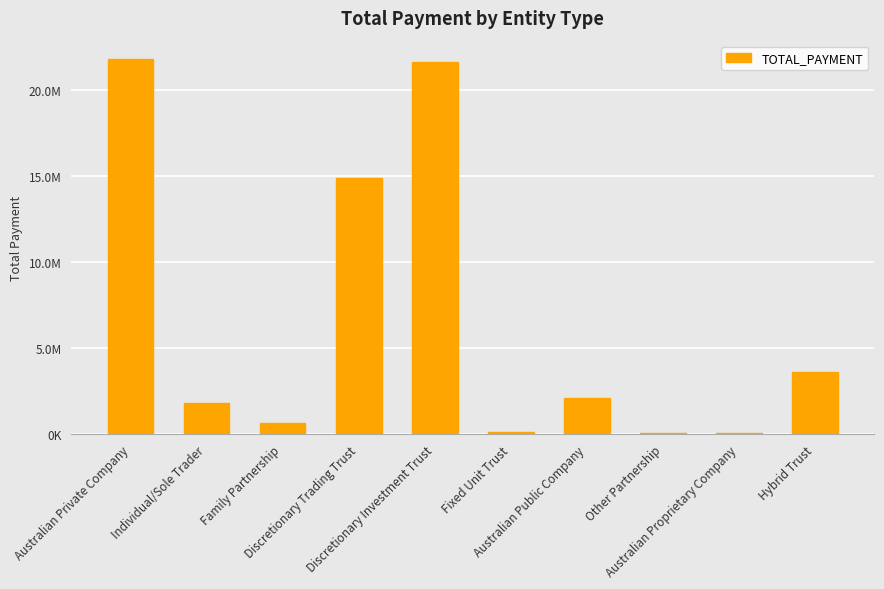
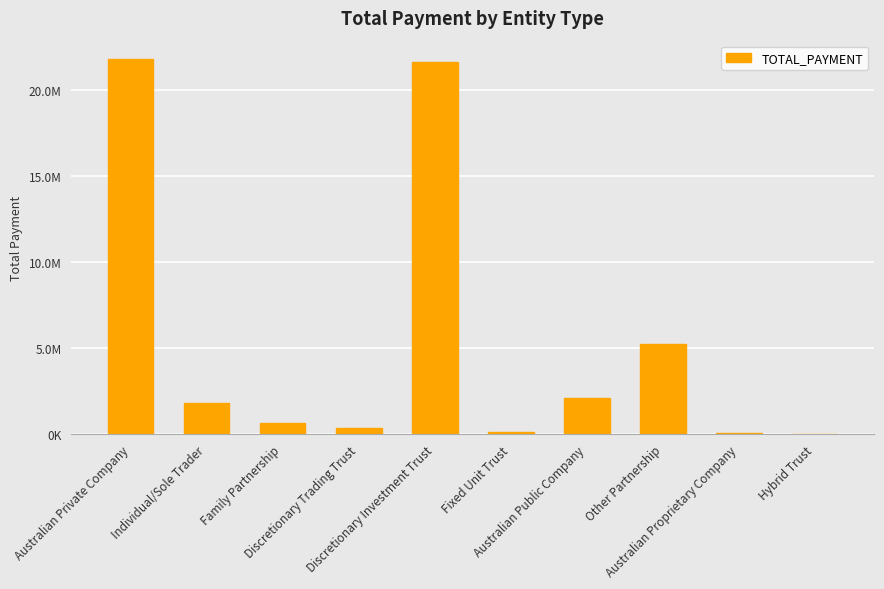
  {
    "Australian Private Company": 21800000,
    "Individual/Sole Trader": 1800000,
    "Family Partnership": 700000,
-   "Discretionary Trading Trust": 14900000,
+   "Discretionary Trading Trust": 300000,
    "Discretionary Investment Trust": 21600000,
    "Australian Public Company": 2100000,
-   "Other Partnership": 100000,
-   "Hybrid Trust": 3600000
+   "Other Partnership": 5200000,
+   "Hybrid Trust": 0
  }
